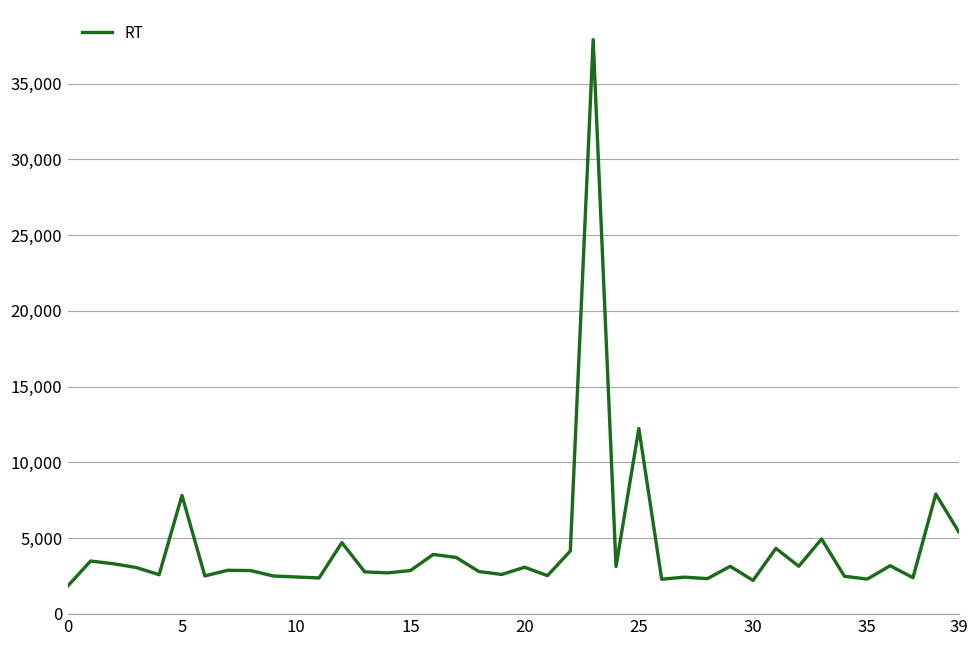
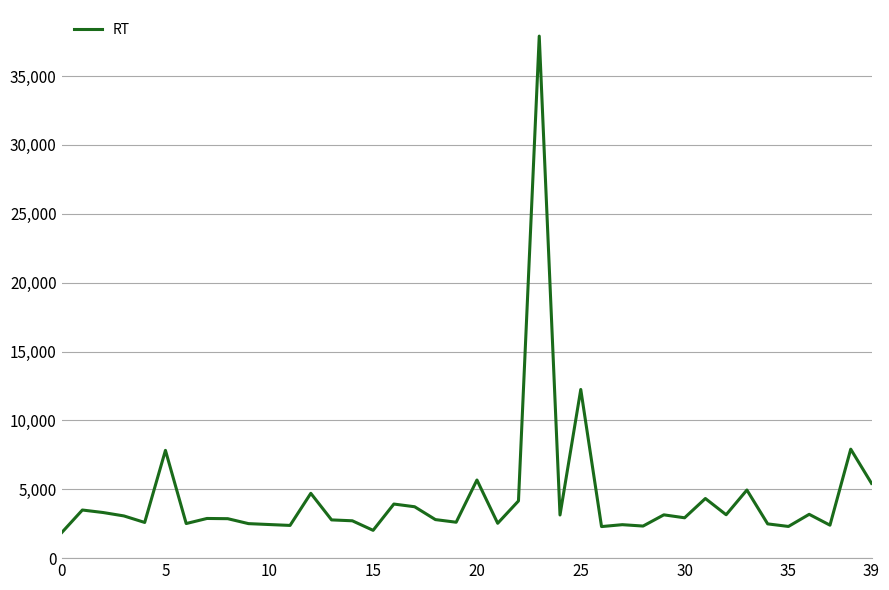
  {
    "0": "1,800",
    "5": "7,800",
    "10": "2,400",
-   "15": "2,900",
-   "20": "3,100",
+   "15": "2,000",
+   "20": "5,700",
    "25": "12,200",
-   "30": "2,200",
+   "30": "2,900",
    "35": "2,300",
    "39": "5,400"
  }
